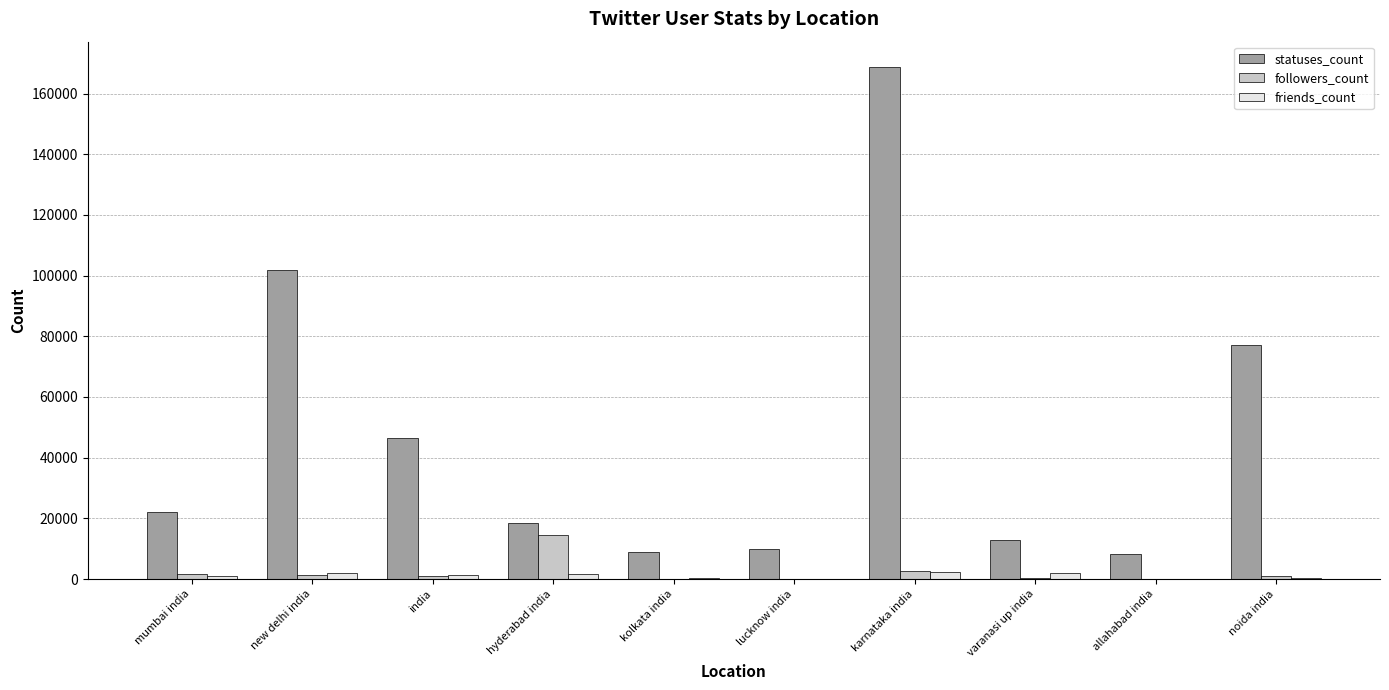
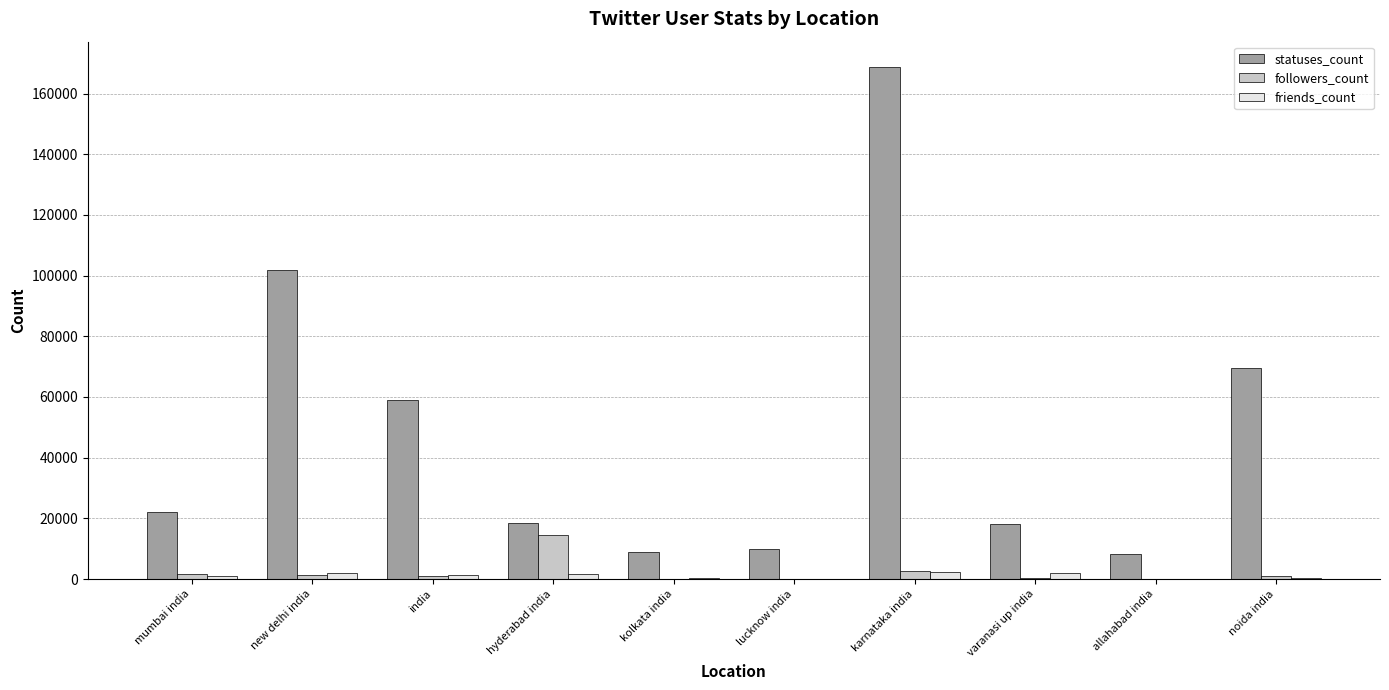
  {
    "statuses_count": {
      "mumbai india": 22000,
      "new delhi india": 102000,
-     "india": 47000,
+     "india": 59000,
      "hyderabad india": 19000,
      "kolkata india": 9000,
      "lucknow india": 10000,
      "karnataka india": 169000,
-     "varanasi up india": 13000,
+     "varanasi up india": 18000,
      "allahabad india": 8000,
-     "noida india": 77000
+     "noida india": 70000
    }
  }
